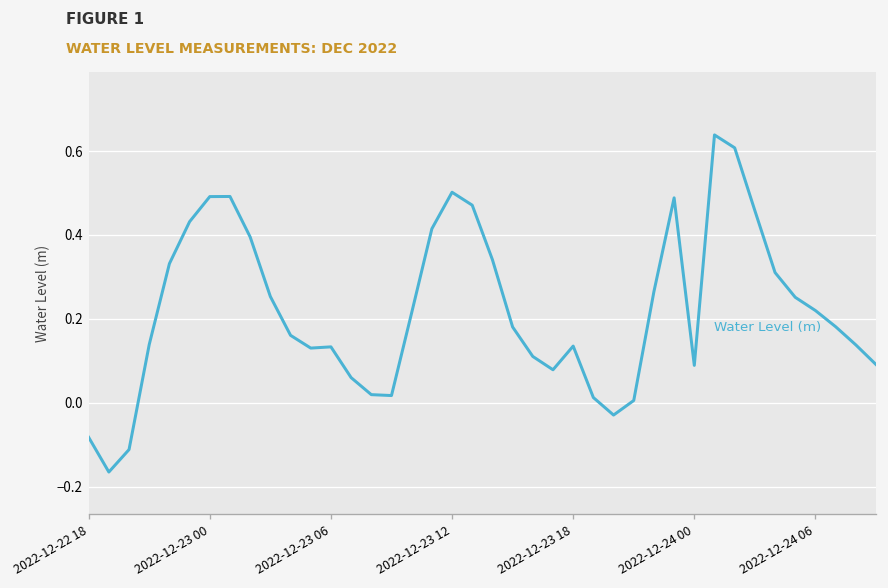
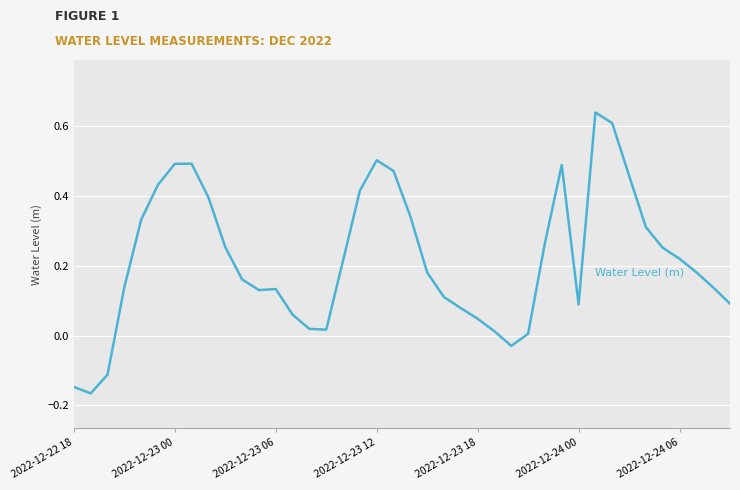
  {
-   "2022-12-22 18": -0.08,
+   "2022-12-22 18": -0.15,
    "2022-12-23 00": 0.49,
    "2022-12-23 06": 0.13,
    "2022-12-23 12": 0.50,
-   "2022-12-23 18": 0.13,
+   "2022-12-23 18": 0.05,
    "2022-12-24 00": 0.09,
    "2022-12-24 06": 0.22
  }
